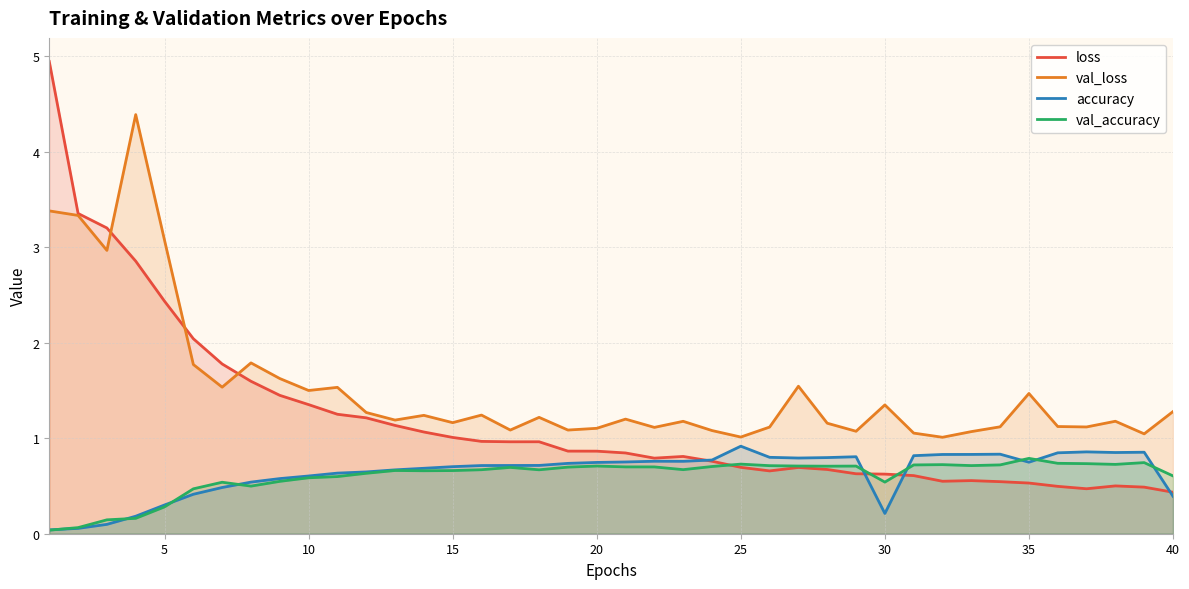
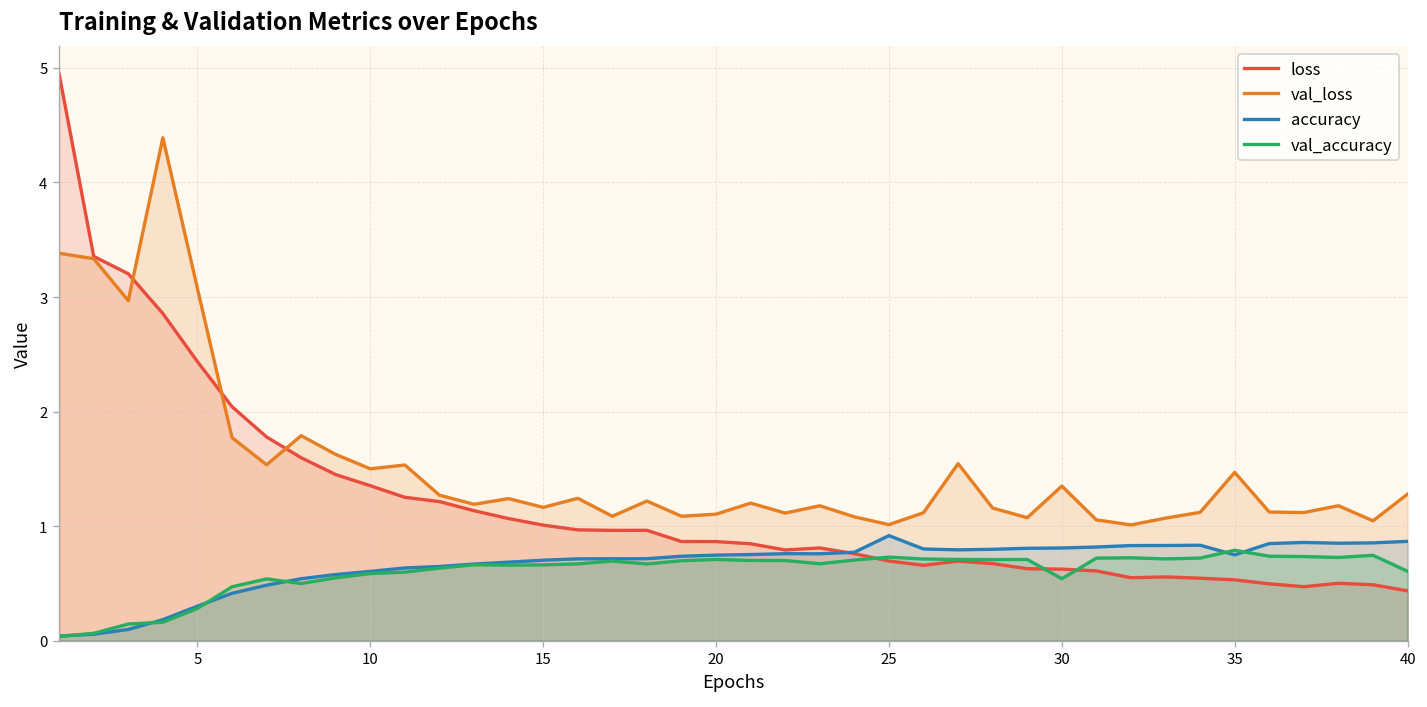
  {
    "accuracy": {
      "15": 0.7,
      "20": 0.7,
      "25": 0.9,
-     "30": 0.2,
+     "30": 0.8,
      "35": 0.7,
-     "40": 0.4
+     "40": 0.9
    },
    "val_accuracy": {
      "15": 0.7,
      "20": 0.7,
      "25": 0.7,
      "30": 0.5,
      "35": 0.8,
      "40": 0.6
    }
  }
